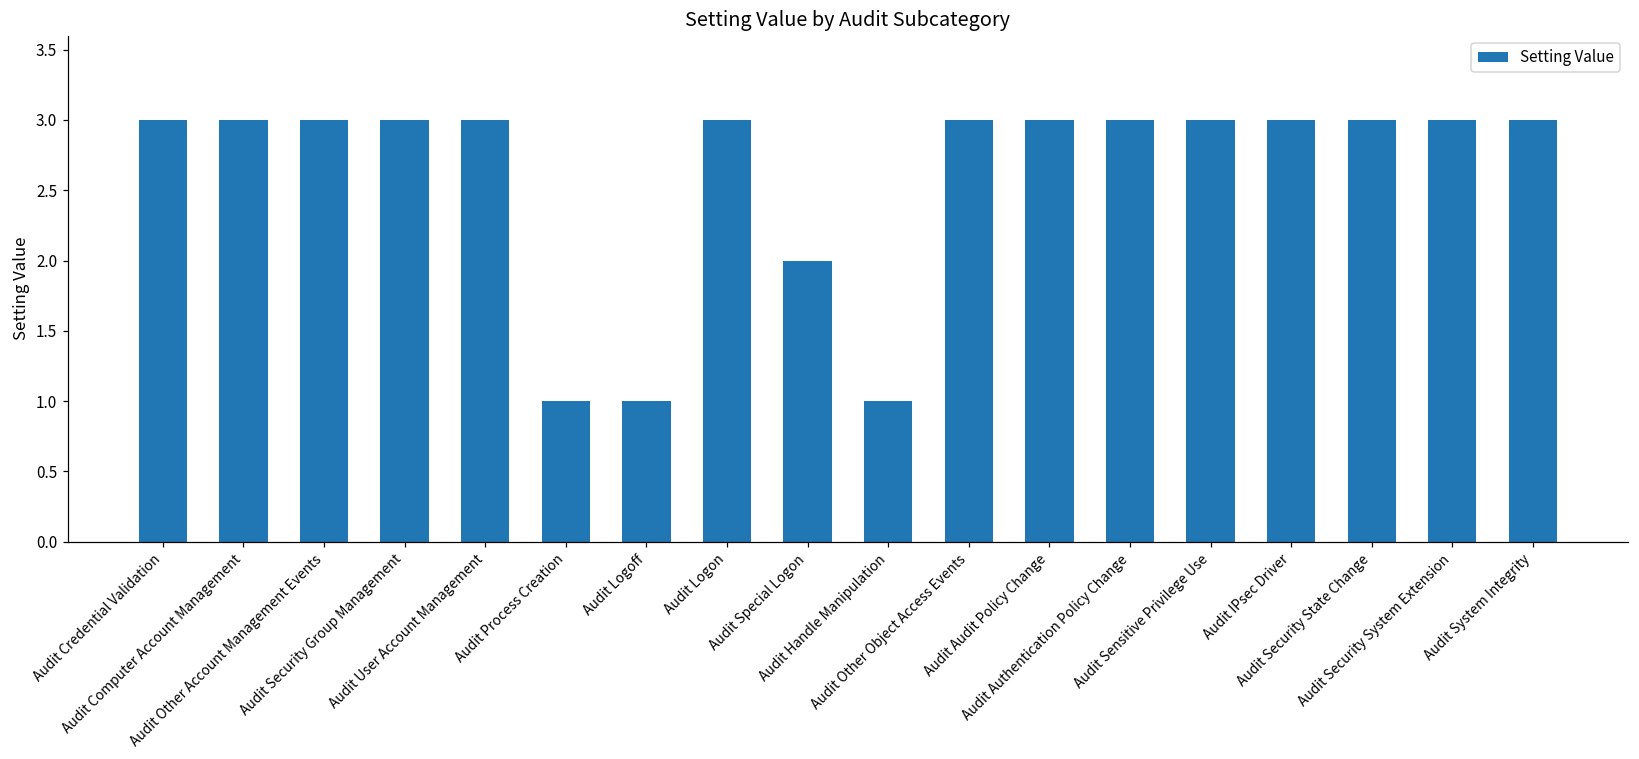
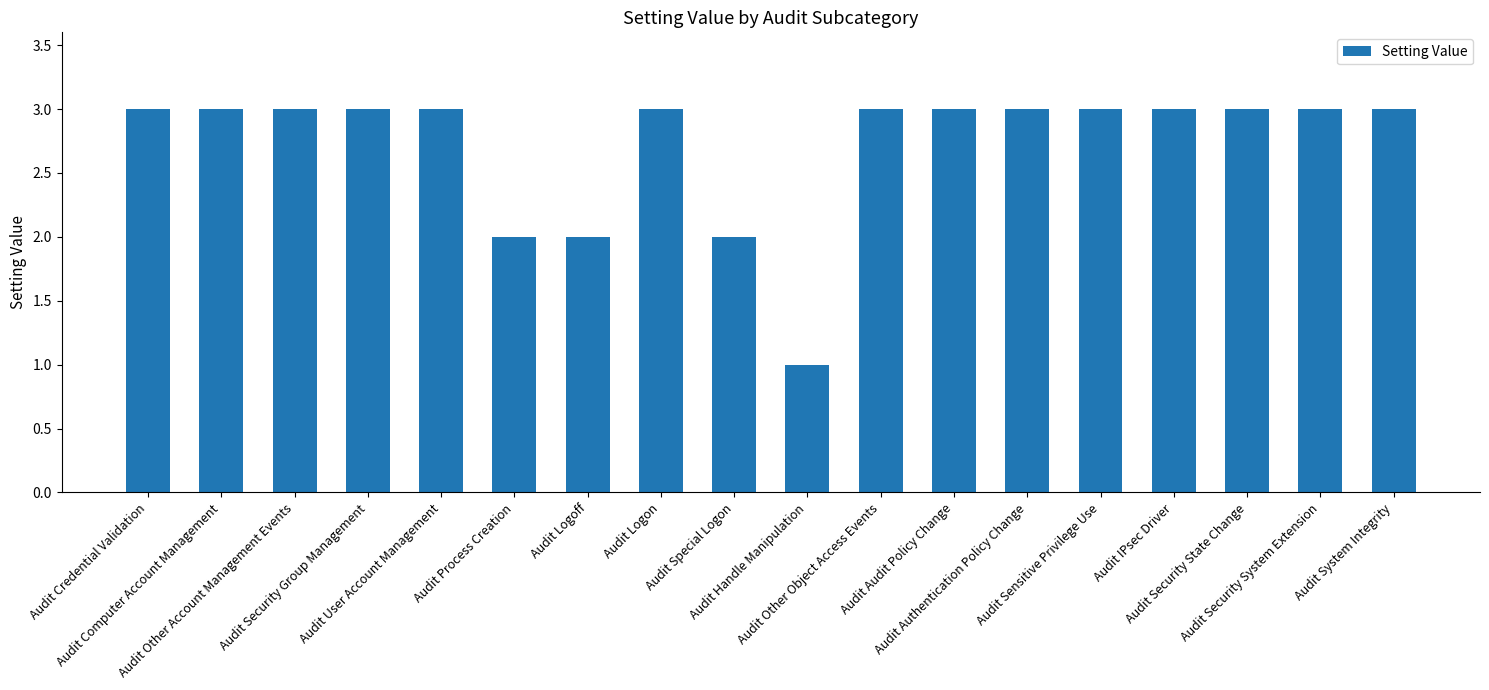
  {
    "Audit Credential Validation": 3,
    "Audit Computer Account Management": 3,
    "Audit Other Account Management Events": 3,
    "Audit Security Group Management": 3,
    "Audit User Account Management": 3,
-   "Audit Process Creation": 1,
-   "Audit Logoff": 1,
+   "Audit Process Creation": 2,
+   "Audit Logoff": 2,
    "Audit Logon": 3,
    "Audit Special Logon": 2,
    "Audit Handle Manipulation": 1,
    "Audit Other Object Access Events": 3,
    "Audit Audit Policy Change": 3,
    "Audit Authentication Policy Change": 3,
    "Audit Sensitive Privilege Use": 3,
    "Audit IPsec Driver": 3,
    "Audit Security State Change": 3,
    "Audit Security System Extension": 3,
    "Audit System Integrity": 3
  }
